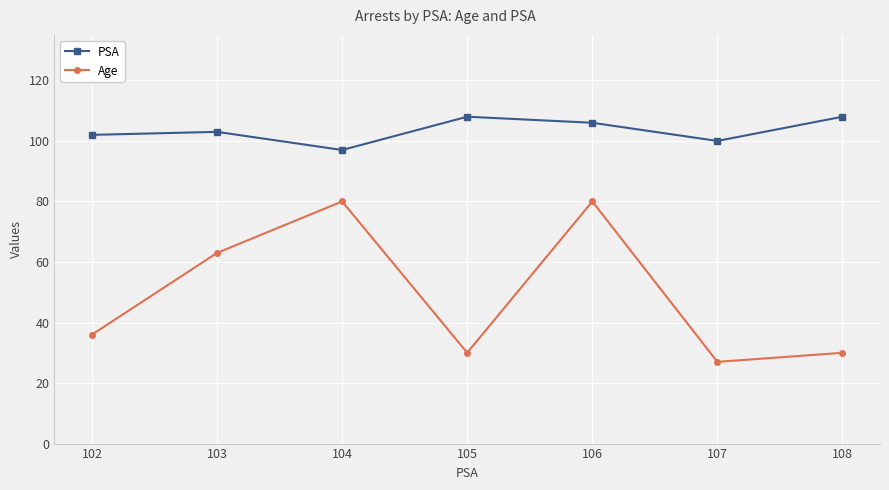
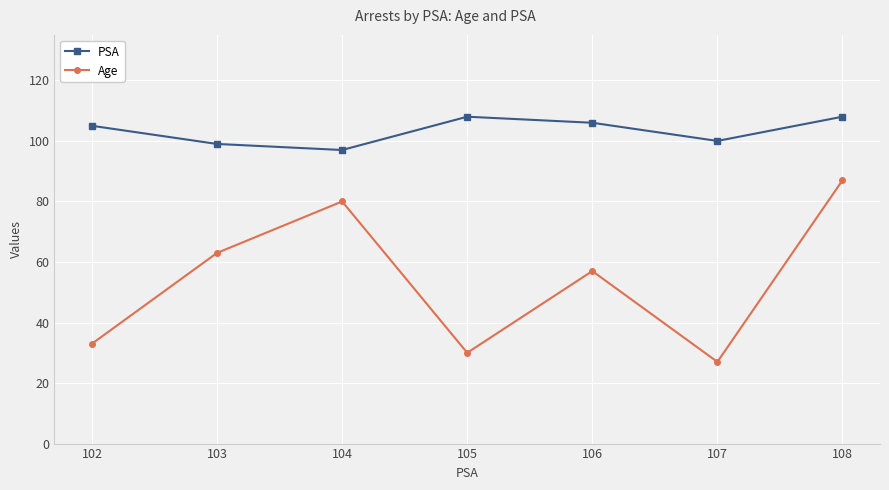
  {
    "PSA": {
-     "102": 102,
-     "103": 103,
+     "102": 105,
+     "103": 99,
      "104": 97,
      "105": 108,
      "106": 106,
      "107": 100,
      "108": 108
    },
    "Age": {
-     "102": 36,
+     "102": 33,
      "103": 63,
      "104": 80,
      "105": 30,
-     "106": 80,
+     "106": 57,
      "107": 27,
-     "108": 30
+     "108": 87
    }
  }
